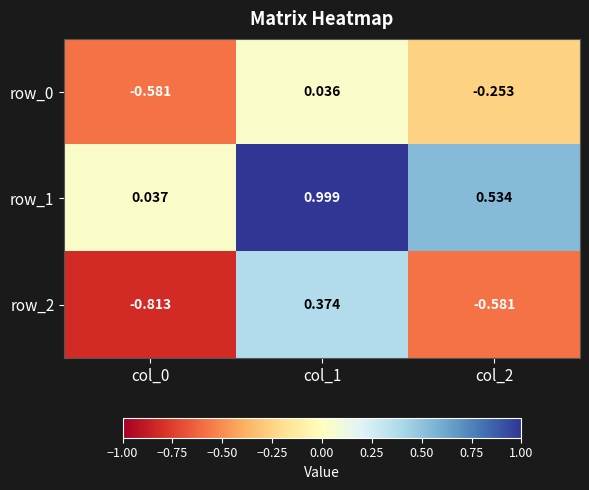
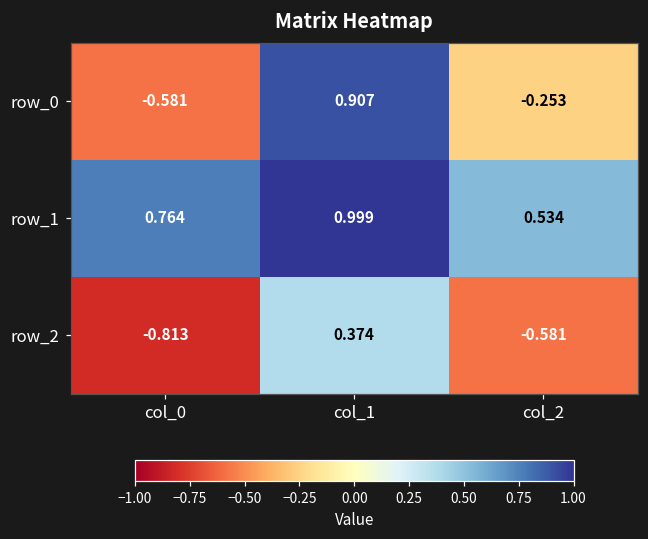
  {
    "row_0": {
      "col_0": -0.581,
-     "col_1": 0.036,
+     "col_1": 0.907,
      "col_2": -0.253
    },
    "row_1": {
-     "col_0": 0.037,
+     "col_0": 0.764,
      "col_1": 0.999,
      "col_2": 0.534
    },
    "row_2": {
      "col_0": -0.813,
      "col_1": 0.374,
      "col_2": -0.581
    }
  }
